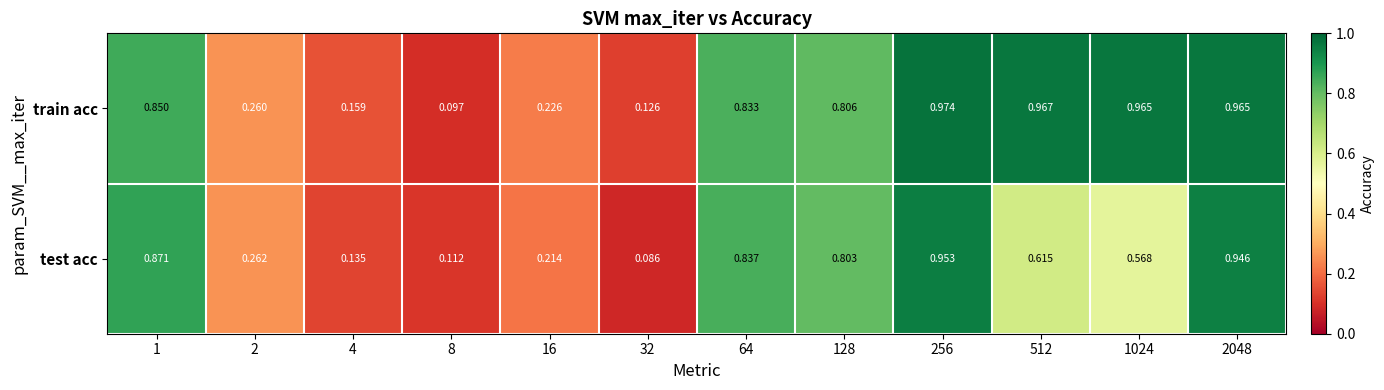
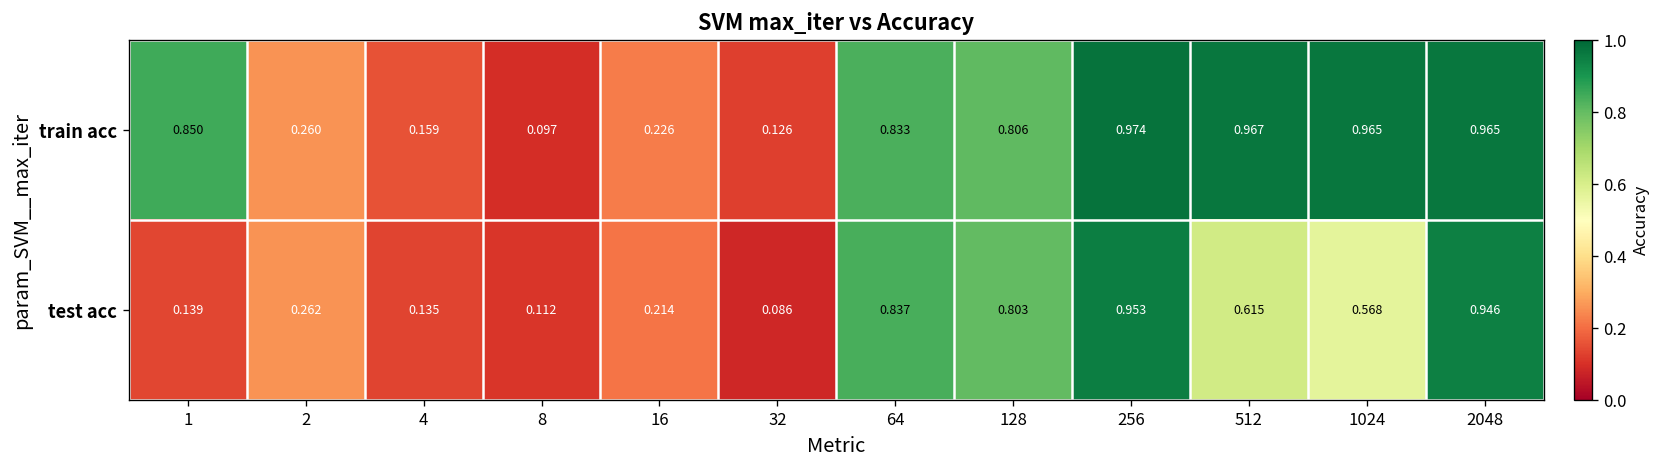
  {
    "train acc": {
      "1": 0.850,
      "2": 0.260,
      "4": 0.159,
      "8": 0.097,
      "16": 0.226,
      "32": 0.126,
      "64": 0.833,
      "128": 0.806,
      "256": 0.974,
      "512": 0.967,
      "1024": 0.965,
      "2048": 0.965
    },
    "test acc": {
-     "1": 0.871,
+     "1": 0.139,
      "2": 0.262,
      "4": 0.135,
      "8": 0.112,
      "16": 0.214,
      "32": 0.086,
      "64": 0.837,
      "128": 0.803,
      "256": 0.953,
      "512": 0.615,
      "1024": 0.568,
      "2048": 0.946
    }
  }
